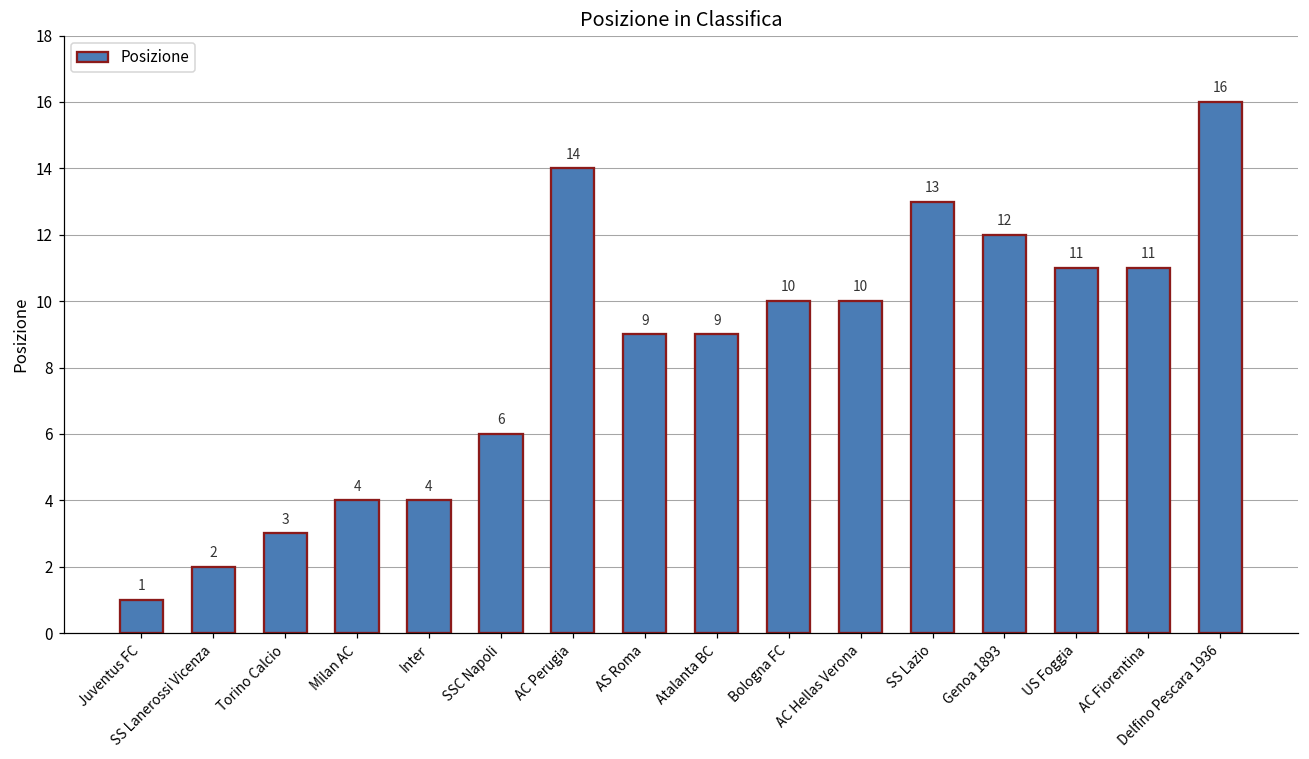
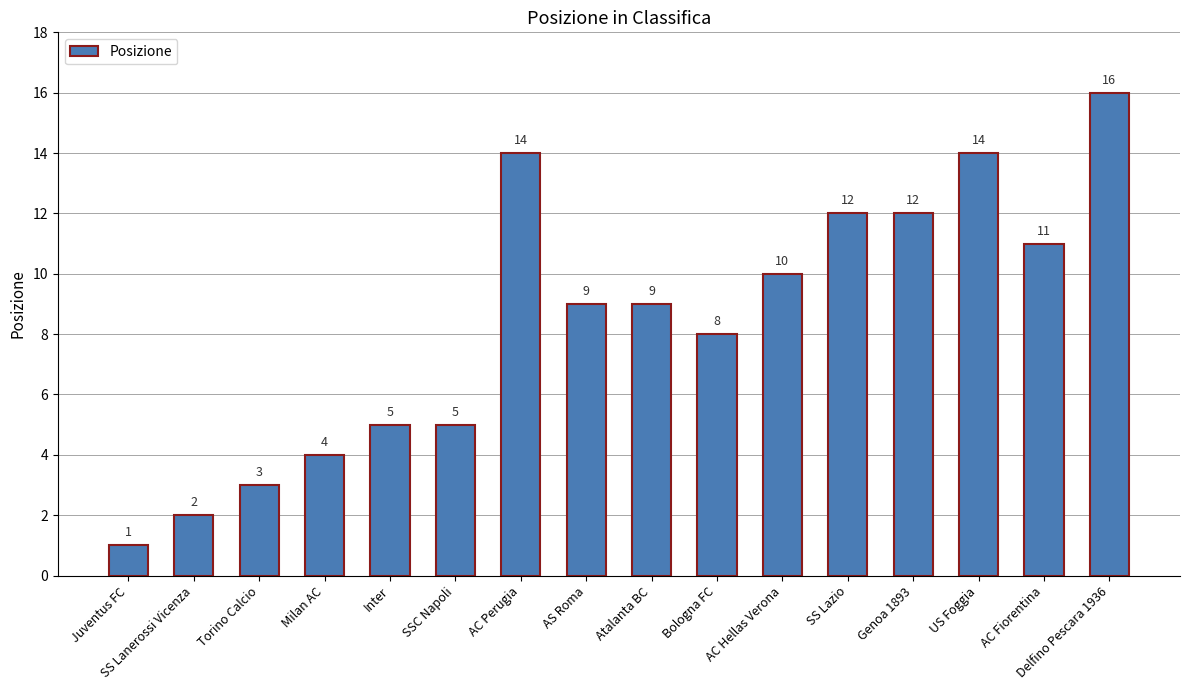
  {
    "Juventus FC": 1,
    "SS Lanerossi Vicenza": 2,
    "Torino Calcio": 3,
    "Milan AC": 4,
-   "Inter": 4,
-   "SSC Napoli": 6,
+   "Inter": 5,
+   "SSC Napoli": 5,
    "AC Perugia": 14,
    "AS Roma": 9,
    "Atalanta BC": 9,
-   "Bologna FC": 10,
+   "Bologna FC": 8,
    "AC Hellas Verona": 10,
-   "SS Lazio": 13,
+   "SS Lazio": 12,
    "Genoa 1893": 12,
-   "US Foggia": 11,
+   "US Foggia": 14,
    "AC Fiorentina": 11,
    "Delfino Pescara 1936": 16
  }
